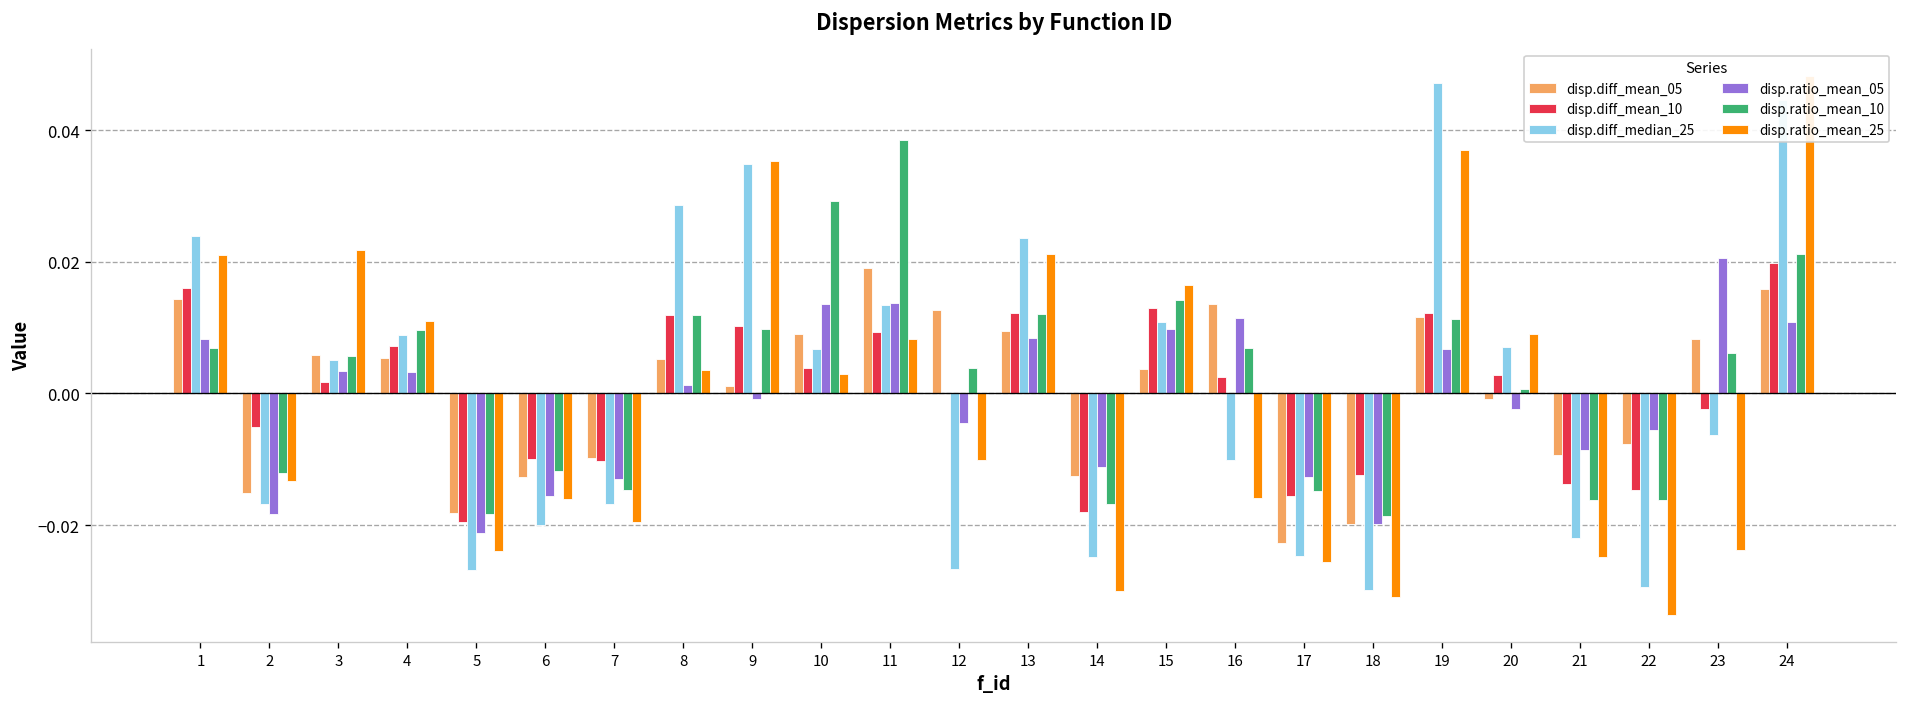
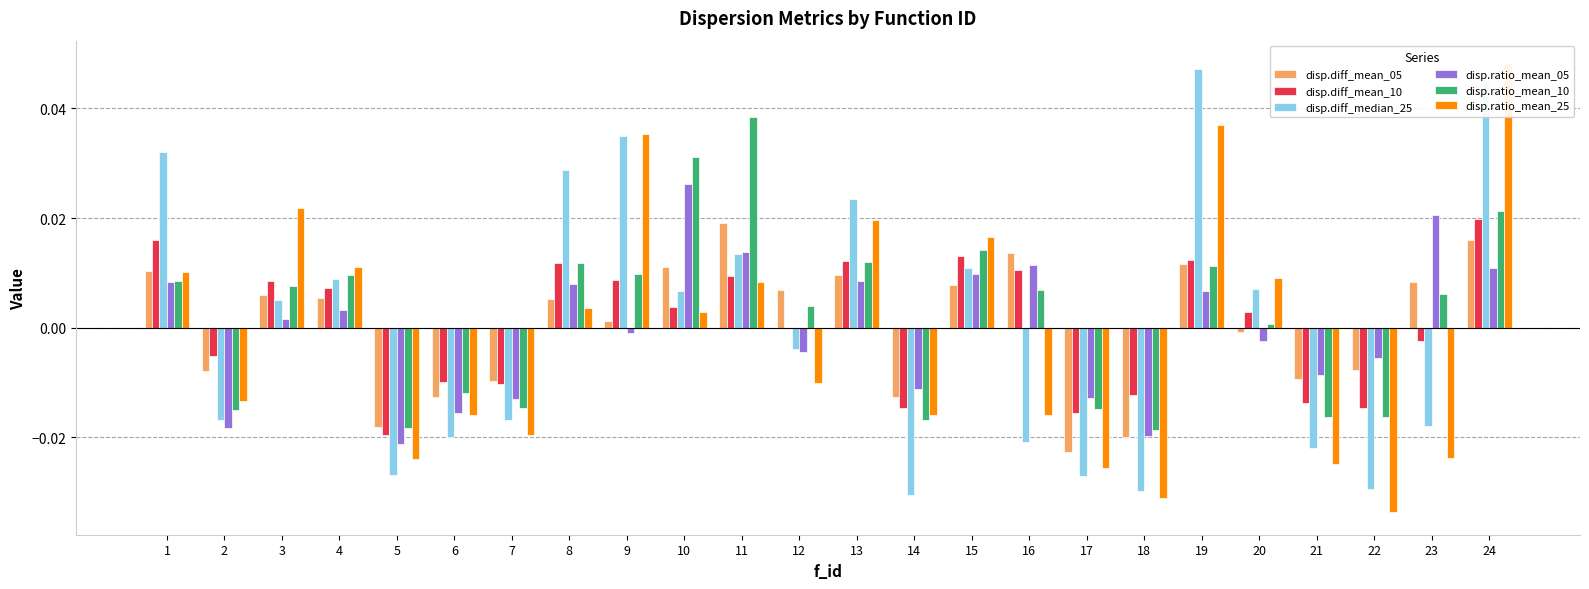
  {
    "disp.diff_mean_05": {
-     "1": 0.014,
-     "2": -0.015,
+     "1": 0.010,
+     "2": -0.008,
      "3": 0.006,
      "4": 0.005,
      "5": -0.018,
      "6": -0.013,
      "7": -0.010,
      "8": 0.005,
      "9": 0.001,
-     "10": 0.009,
+     "10": 0.011,
      "11": 0.019,
-     "12": 0.013,
+     "12": 0.007,
      "13": 0.010,
      "14": -0.013,
-     "15": 0.004,
+     "15": 0.008,
      "16": 0.014,
      "17": -0.023,
      "18": -0.020,
      "19": 0.012,
      "20": -0.001,
      "21": -0.009,
      "22": -0.008,
      "23": 0.008,
      "24": 0.016
    },
    "disp.diff_mean_10": {
      "1": 0.016,
      "2": -0.005,
-     "3": 0.002,
+     "3": 0.008,
      "4": 0.007,
      "5": -0.019,
      "6": -0.010,
      "7": -0.010,
      "8": 0.012,
-     "9": 0.010,
+     "9": 0.009,
      "10": 0.004,
      "11": 0.009,
      "12": 0.000,
      "13": 0.012,
-     "14": -0.018,
+     "14": -0.015,
      "15": 0.013,
-     "16": 0.003,
+     "16": 0.011,
      "17": -0.016,
      "18": -0.012,
      "19": 0.012,
      "20": 0.003,
      "21": -0.014,
      "22": -0.015,
      "23": -0.002,
      "24": 0.020
    },
    "disp.diff_median_25": {
-     "1": 0.024,
+     "1": 0.032,
      "2": -0.017,
      "3": 0.005,
      "4": 0.009,
      "5": -0.027,
      "6": -0.020,
      "7": -0.017,
      "8": 0.029,
      "9": 0.035,
      "10": 0.007,
      "11": 0.013,
-     "12": -0.027,
+     "12": -0.004,
      "13": 0.024,
-     "14": -0.025,
+     "14": -0.031,
      "15": 0.011,
-     "16": -0.010,
-     "17": -0.025,
+     "16": -0.021,
+     "17": -0.027,
      "18": -0.030,
      "19": 0.047,
      "20": 0.007,
      "21": -0.022,
      "22": -0.029,
-     "23": -0.006
+     "23": -0.018
    },
    "disp.ratio_mean_05": {
      "1": 0.008,
      "2": -0.018,
-     "3": 0.003,
+     "3": 0.002,
      "4": 0.003,
      "5": -0.021,
      "6": -0.016,
      "7": -0.013,
-     "8": 0.001,
+     "8": 0.008,
      "9": -0.001,
-     "10": 0.014,
+     "10": 0.026,
      "11": 0.014,
      "12": -0.004,
      "13": 0.008,
      "14": -0.011,
      "15": 0.010,
      "16": 0.011,
      "17": -0.013,
      "18": -0.020,
      "19": 0.007,
      "20": -0.002,
      "21": -0.009,
      "22": -0.006,
      "23": 0.021,
      "24": 0.011
    },
    "disp.ratio_mean_10": {
-     "1": 0.007,
-     "2": -0.012,
-     "3": 0.006,
+     "1": 0.008,
+     "2": -0.015,
+     "3": 0.008,
      "4": 0.010,
      "5": -0.018,
      "6": -0.012,
      "7": -0.015,
      "8": 0.012,
      "9": 0.010,
-     "10": 0.029,
+     "10": 0.031,
      "11": 0.038,
      "12": 0.004,
      "13": 0.012,
      "14": -0.017,
      "15": 0.014,
      "16": 0.007,
      "17": -0.015,
      "18": -0.019,
      "19": 0.011,
      "20": 0.001,
      "21": -0.016,
      "22": -0.016,
      "23": 0.006,
      "24": 0.021
    },
    "disp.ratio_mean_25": {
-     "1": 0.021,
+     "1": 0.010,
      "2": -0.013,
      "3": 0.022,
      "4": 0.011,
      "5": -0.024,
      "6": -0.016,
      "7": -0.020,
      "8": 0.004,
      "9": 0.035,
      "10": 0.003,
      "11": 0.008,
      "12": -0.010,
-     "13": 0.021,
-     "14": -0.030,
+     "13": 0.020,
+     "14": -0.016,
      "15": 0.016,
      "16": -0.016,
      "17": -0.026,
      "18": -0.031,
      "19": 0.037,
      "20": 0.009,
      "21": -0.025,
      "22": -0.034,
      "23": -0.024
    }
  }
